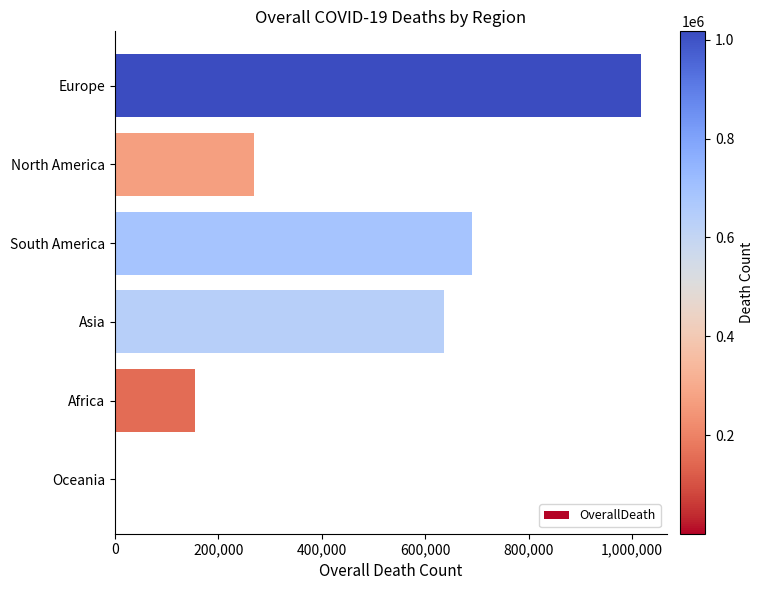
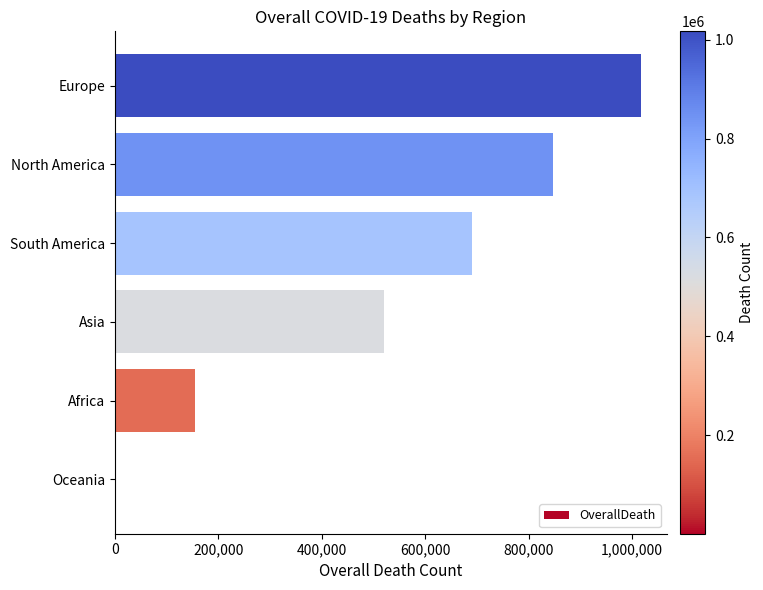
  {
    "Europe": "1,020,000",
-   "North America": "270,000",
+   "North America": "850,000",
    "South America": "690,000",
-   "Asia": "640,000",
+   "Asia": "520,000",
    "Africa": "150,000"
  }
